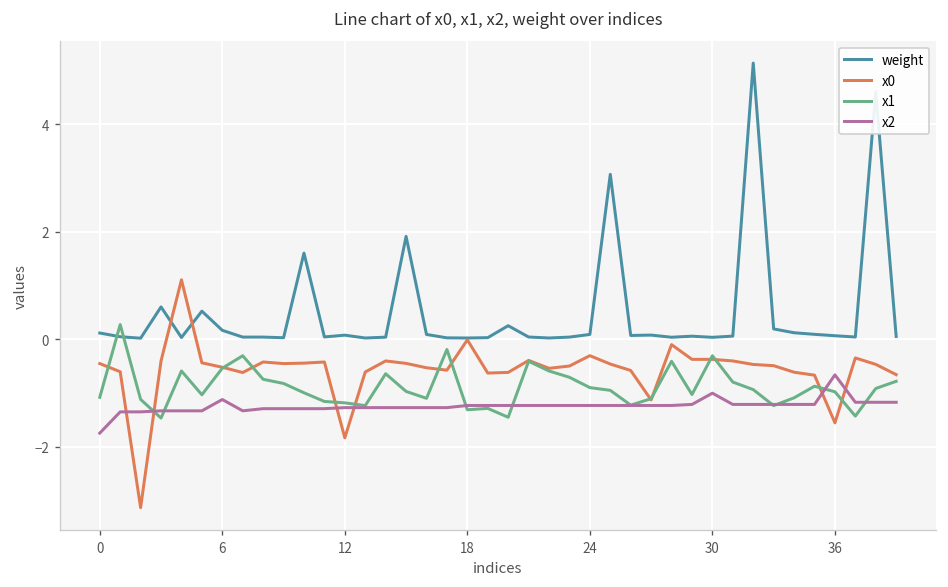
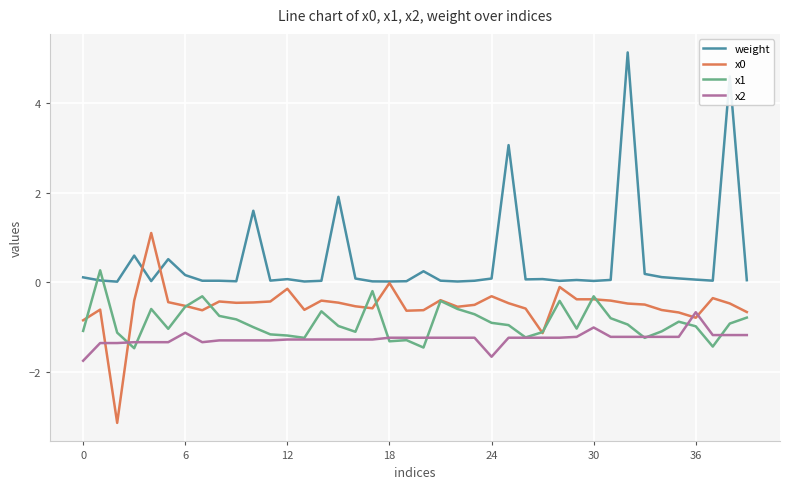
  {
    "x0": {
-     "0": -0.5,
-     "12": -1.8,
+     "0": -0.8,
+     "12": -0.1,
      "24": -0.3,
      "30": -0.4,
-     "36": -1.6
+     "36": -0.8
    },
    "x2": {
      "0": -1.7,
      "6": -1.1,
      "12": -1.3,
      "18": -1.2,
-     "24": -1.2,
+     "24": -1.7,
      "30": -1.0,
      "36": -0.7
    }
  }
